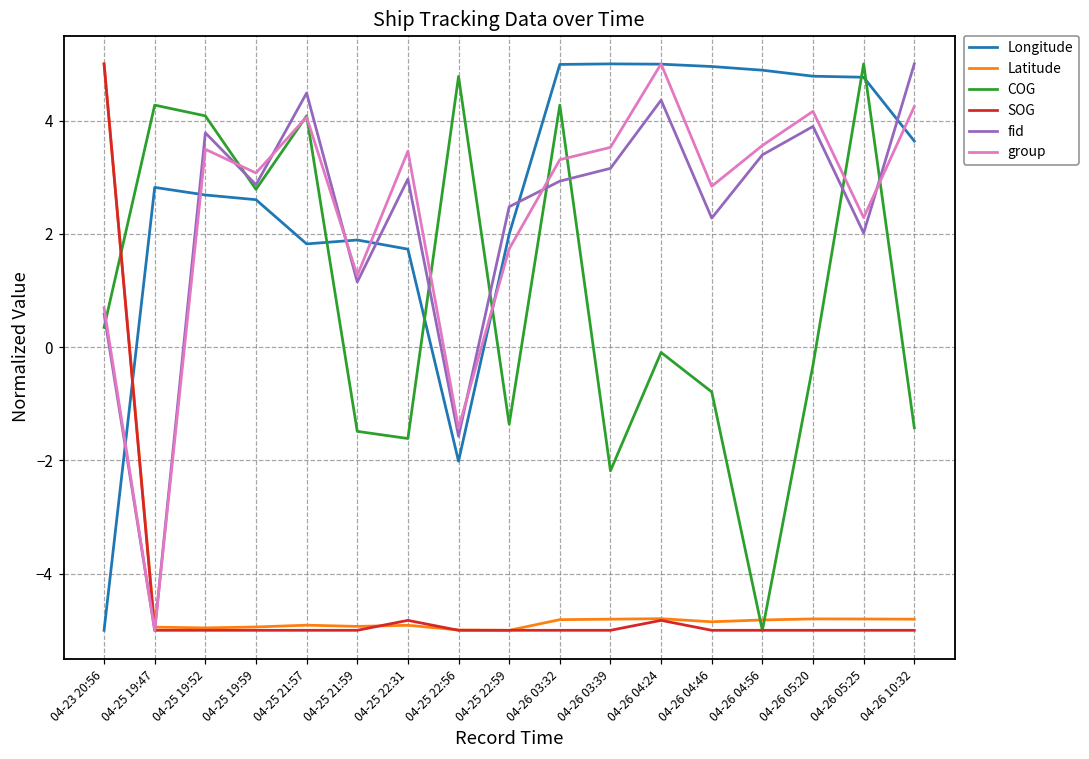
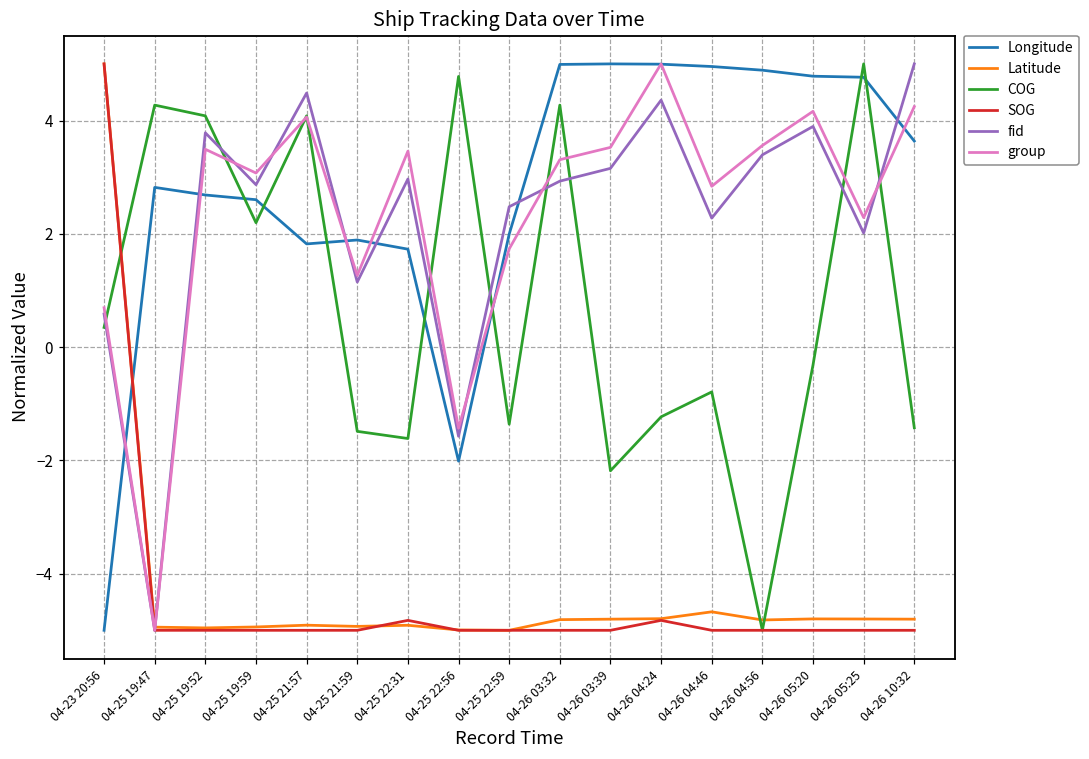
  {
    "Longitude": {
      "04-23 20:56": -5.0,
      "04-25 19:47": 2.8,
      "04-25 19:52": 2.7,
      "04-25 19:59": 2.6,
      "04-25 21:57": 1.8,
      "04-25 21:59": 1.9,
      "04-25 22:31": 1.7,
      "04-25 22:56": -2.0,
      "04-25 22:59": 2.0,
      "04-26 03:32": 5.0,
      "04-26 03:39": 5.0,
      "04-26 04:46": 5.0,
      "04-26 04:56": 4.9,
      "04-26 05:20": 4.8,
      "04-26 05:25": 4.8,
      "04-26 10:32": 3.6
    },
    "Latitude": {
      "04-25 19:47": -4.9,
      "04-25 19:59": -4.9,
      "04-25 21:57": -4.9,
      "04-25 21:59": -4.9,
      "04-25 22:31": -4.9,
      "04-26 03:32": -4.8,
      "04-26 03:39": -4.8,
-     "04-26 04:46": -4.8,
+     "04-26 04:46": -4.7,
      "04-26 04:56": -4.8,
      "04-26 05:20": -4.8,
      "04-26 05:25": -4.8,
      "04-26 10:32": -4.8
    },
    "COG": {
      "04-23 20:56": 0.3,
      "04-25 19:47": 4.3,
      "04-25 19:52": 4.1,
-     "04-25 19:59": 2.8,
+     "04-25 19:59": 2.2,
      "04-25 21:59": -1.5,
      "04-25 22:31": -1.6,
      "04-25 22:56": 4.8,
      "04-25 22:59": -1.4,
      "04-26 03:32": 4.3,
      "04-26 03:39": -2.2,
-     "04-26 04:24": -0.1,
+     "04-26 04:24": -1.2,
      "04-26 04:46": -0.8,
      "04-26 05:20": -0.3,
      "04-26 05:25": 5.0,
      "04-26 10:32": -1.4
    },
    "SOG": {
      "04-25 19:59": -5.0,
      "04-25 21:57": -5.0,
      "04-25 21:59": -5.0,
      "04-25 22:31": -4.8,
      "04-26 03:32": -5.0,
      "04-26 03:39": -5.0,
      "04-26 04:46": -5.0,
      "04-26 05:20": -5.0,
      "04-26 05:25": -5.0,
      "04-26 10:32": -5.0
    },
    "fid": {
      "04-23 20:56": 0.6,
      "04-25 19:52": 3.8,
      "04-25 19:59": 2.9,
      "04-25 21:57": 4.5,
      "04-25 21:59": 1.1,
      "04-25 22:31": 3.0,
      "04-25 22:56": -1.6,
      "04-25 22:59": 2.5,
      "04-26 03:32": 2.9,
      "04-26 03:39": 3.2,
      "04-26 04:24": 4.4,
      "04-26 04:46": 2.3,
      "04-26 04:56": 3.4,
      "04-26 05:20": 3.9,
      "04-26 05:25": 2.0,
      "04-26 10:32": 5.0
    },
    "group": {
      "04-23 20:56": 0.7,
      "04-25 19:52": 3.5,
      "04-25 19:59": 3.1,
      "04-25 21:59": 1.3,
      "04-25 22:31": 3.5,
      "04-25 22:56": -1.4,
      "04-25 22:59": 1.7,
      "04-26 03:32": 3.3,
      "04-26 03:39": 3.5,
      "04-26 04:46": 2.8,
      "04-26 04:56": 3.6,
      "04-26 05:20": 4.2,
      "04-26 05:25": 2.3,
      "04-26 10:32": 4.2
    }
  }
